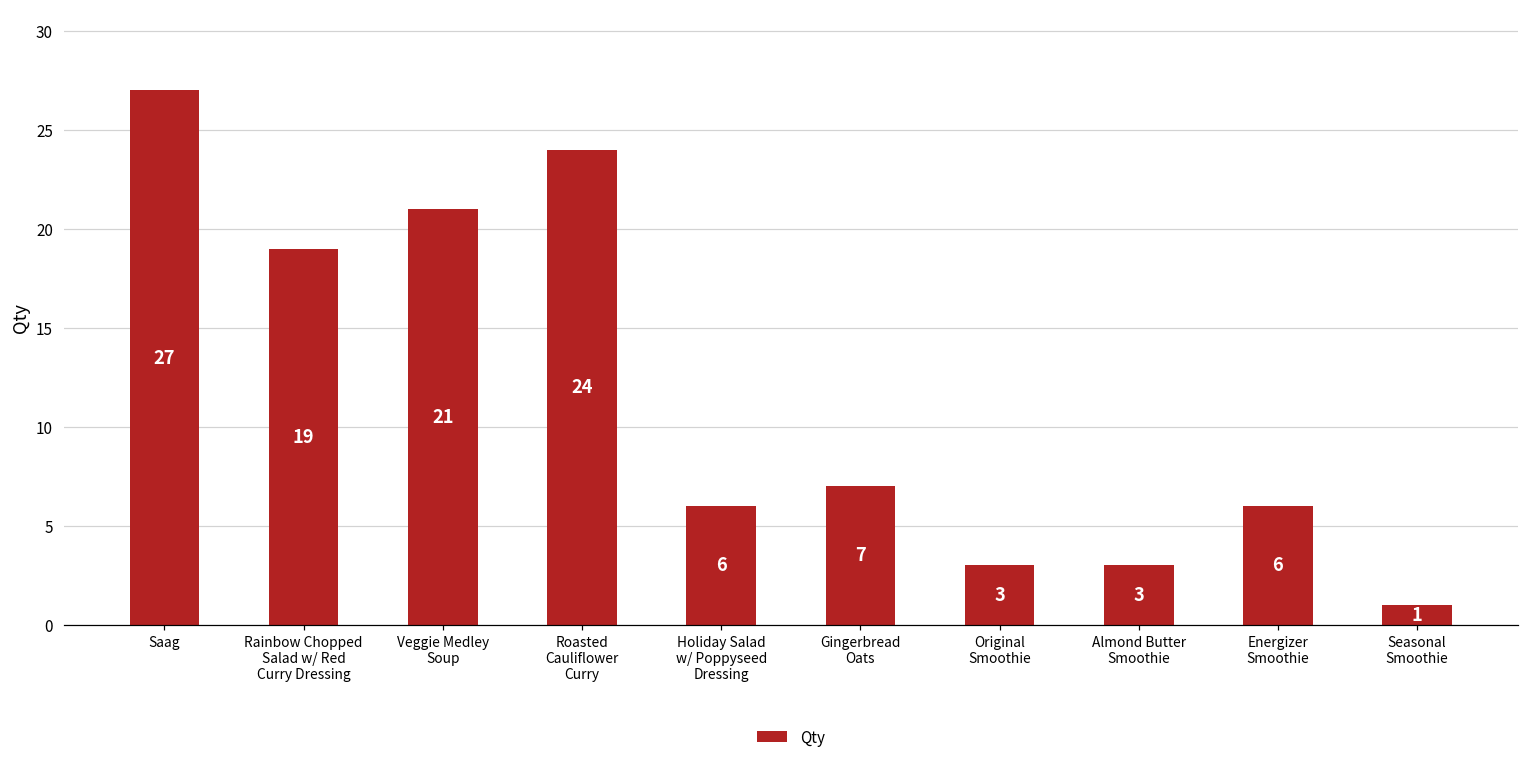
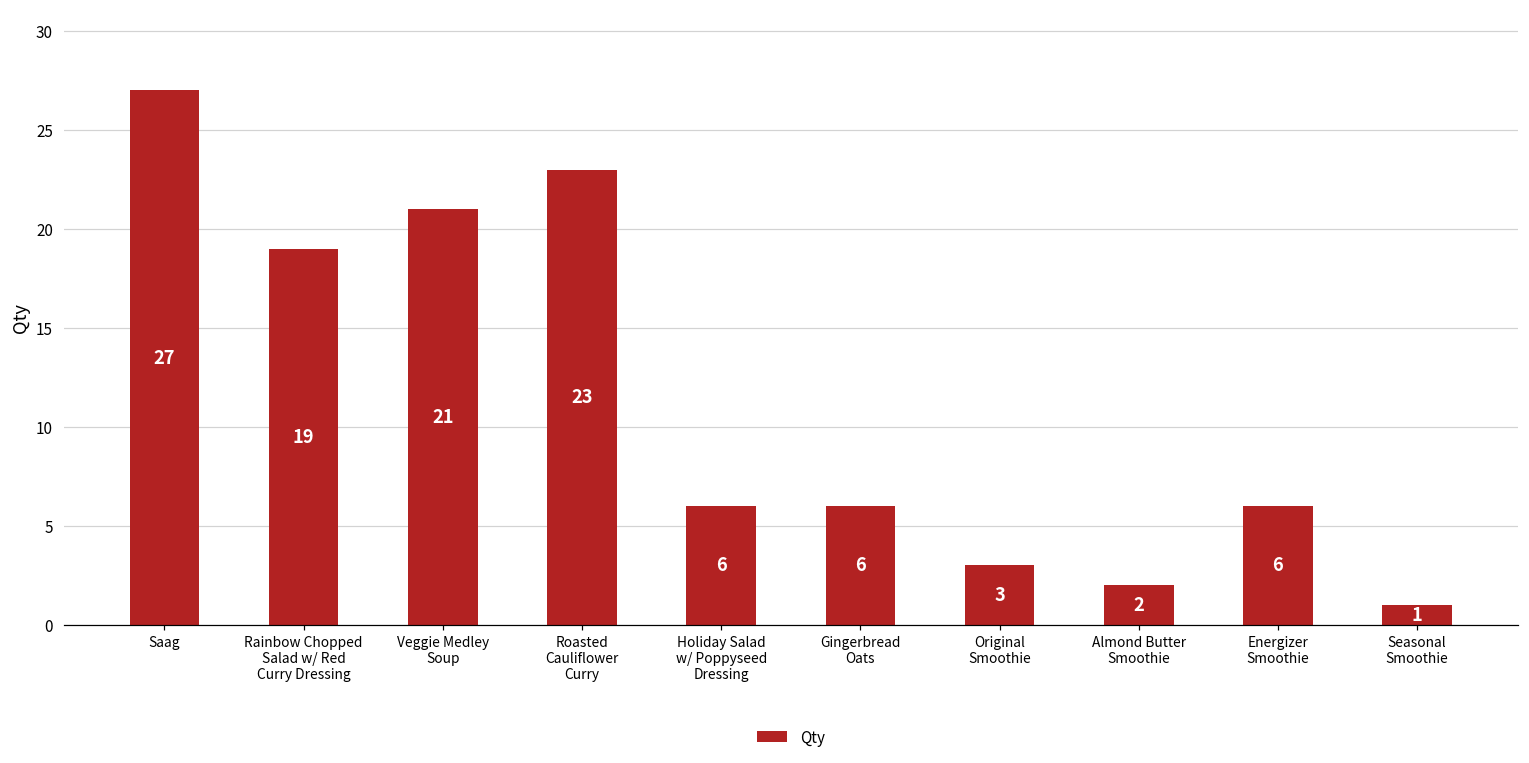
  {
    "Saag": 27,
    "Rainbow Chopped Salad w/ Red Curry Dressing": 19,
    "Veggie Medley Soup": 21,
-   "Roasted Cauliflower Curry": 24,
+   "Roasted Cauliflower Curry": 23,
    "Holiday Salad w/ Poppyseed Dressing": 6,
-   "Gingerbread Oats": 7,
+   "Gingerbread Oats": 6,
    "Original Smoothie": 3,
-   "Almond Butter Smoothie": 3,
+   "Almond Butter Smoothie": 2,
    "Energizer Smoothie": 6,
    "Seasonal Smoothie": 1
  }
